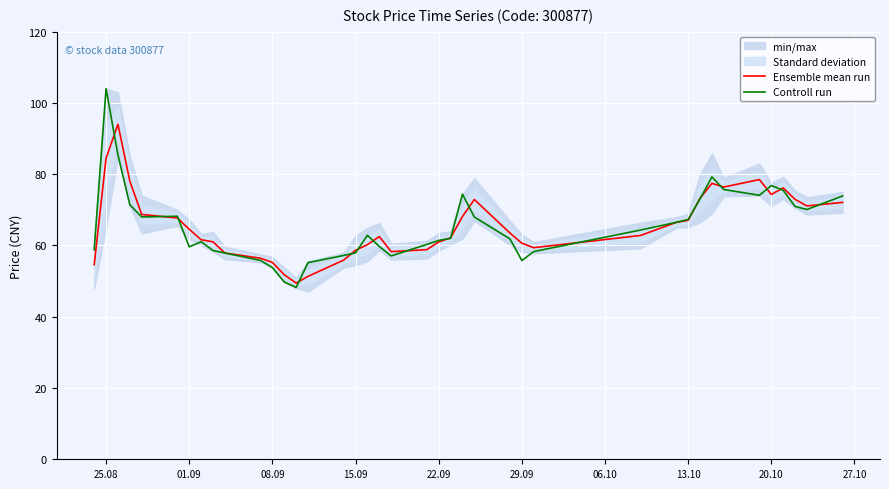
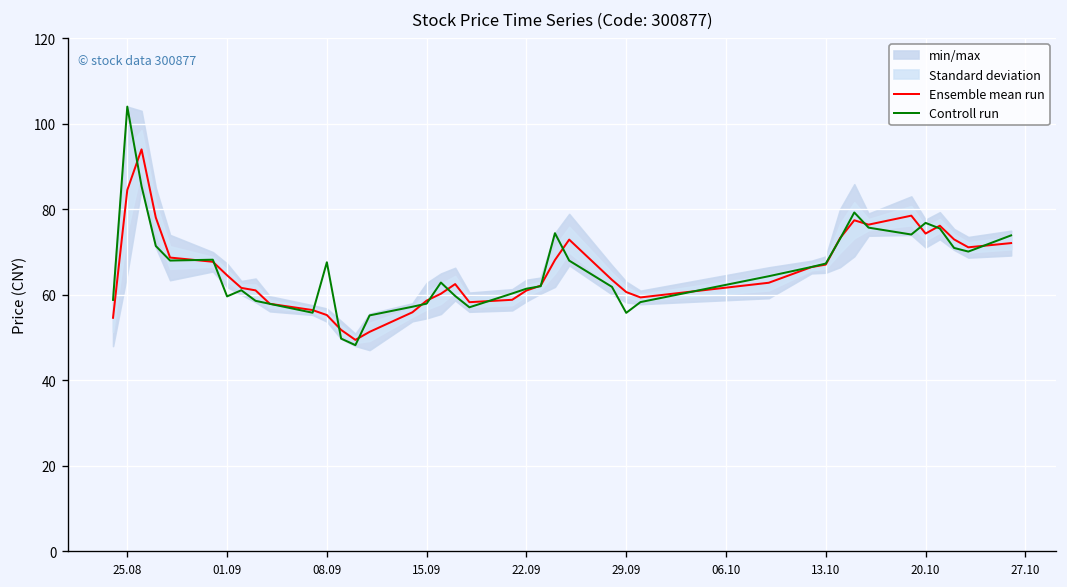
  {
    "Ensemble mean run": {
      "25.08": 85,
      "01.09": 65,
      "08.09": 55,
      "15.09": 59,
      "29.09": 61,
      "20.10": 74
    },
    "Controll run": {
      "01.09": 60,
-     "08.09": 54,
+     "08.09": 68,
      "15.09": 58,
      "29.09": 56,
      "20.10": 77
    }
  }
